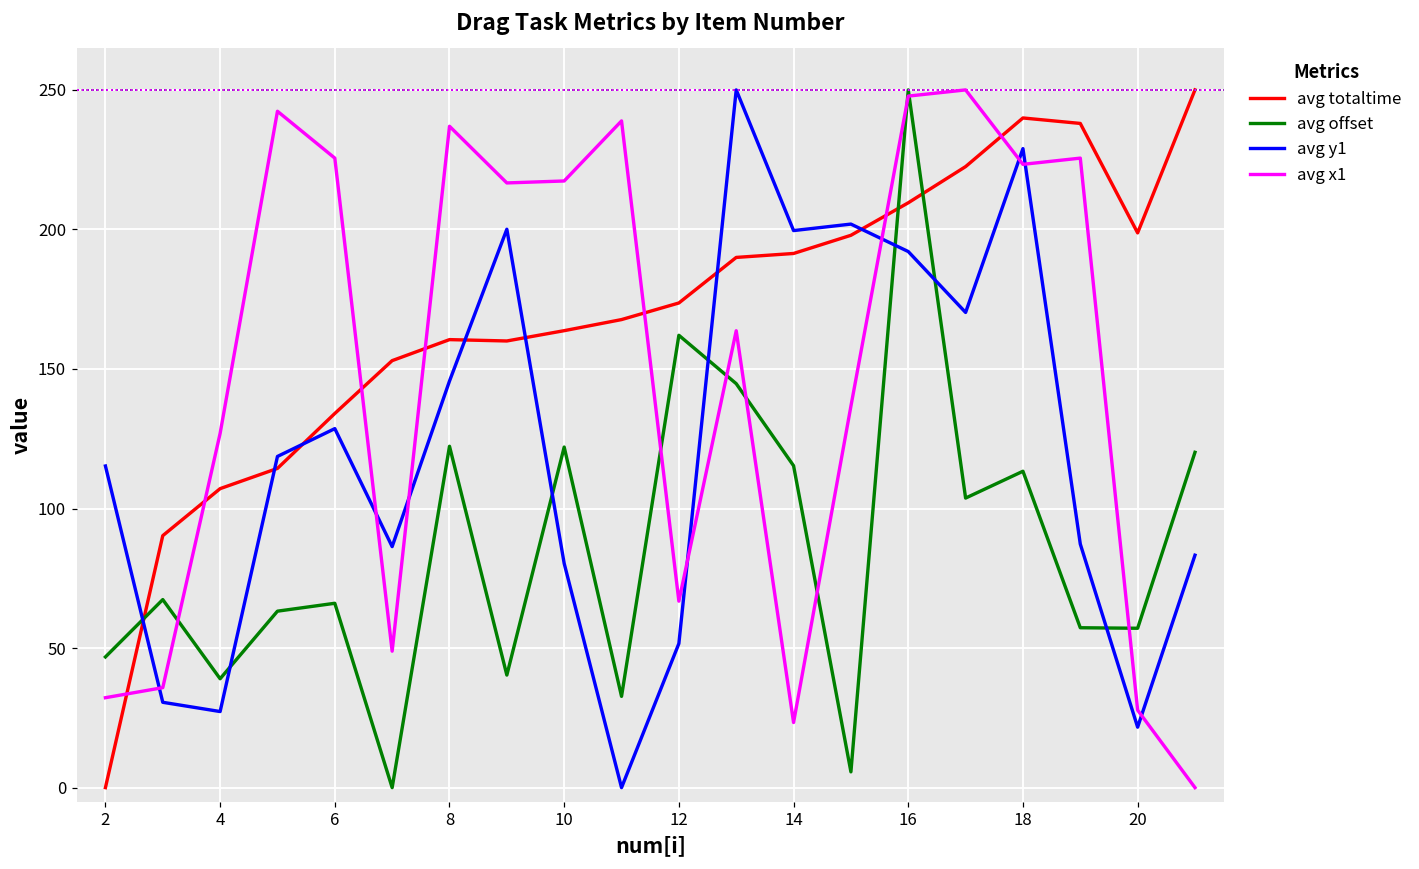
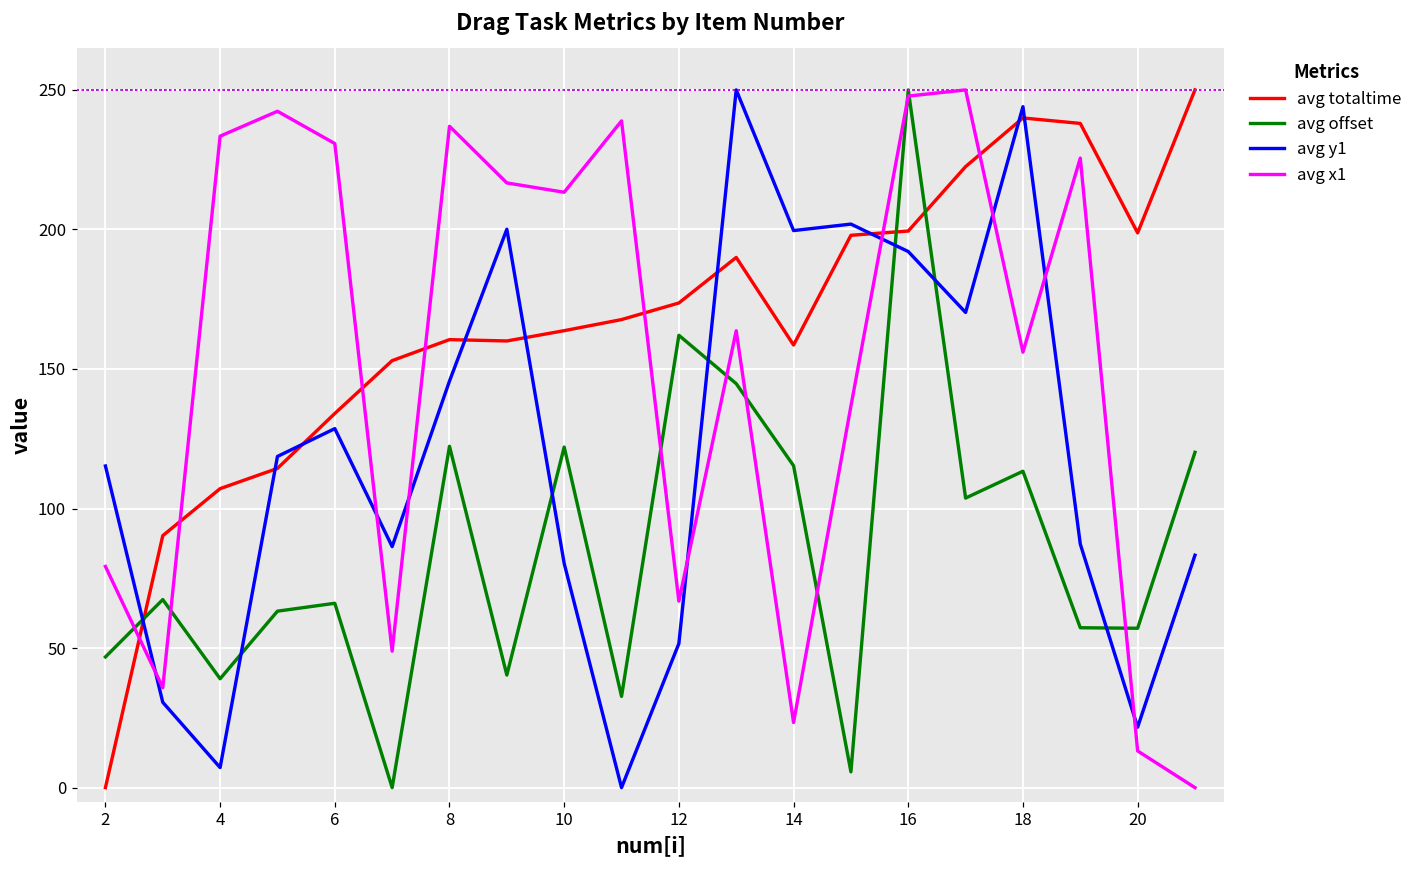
  {
    "avg totaltime": {
      "2": 0,
      "4": 107,
      "6": 134,
      "8": 161,
      "10": 164,
      "12": 174,
-     "14": 191,
-     "16": 210,
+     "14": 159,
+     "16": 199,
      "18": 240,
      "20": 199
    },
    "avg offset": {
      "2": 47,
      "4": 39,
      "6": 66,
      "8": 122,
      "10": 122,
      "12": 162,
      "14": 115,
      "16": 250,
      "18": 113,
      "20": 57
    },
    "avg y1": {
      "2": 115,
-     "4": 27,
+     "4": 7,
      "6": 129,
      "8": 146,
      "10": 80,
      "12": 52,
      "14": 200,
      "16": 192,
-     "18": 229,
+     "18": 244,
      "20": 22
    },
    "avg x1": {
-     "2": 32,
-     "4": 127,
-     "6": 226,
+     "2": 79,
+     "4": 233,
+     "6": 231,
      "8": 237,
-     "10": 217,
+     "10": 213,
      "12": 67,
      "14": 23,
      "16": 248,
-     "18": 223,
-     "20": 28
+     "18": 156,
+     "20": 13
    }
  }
